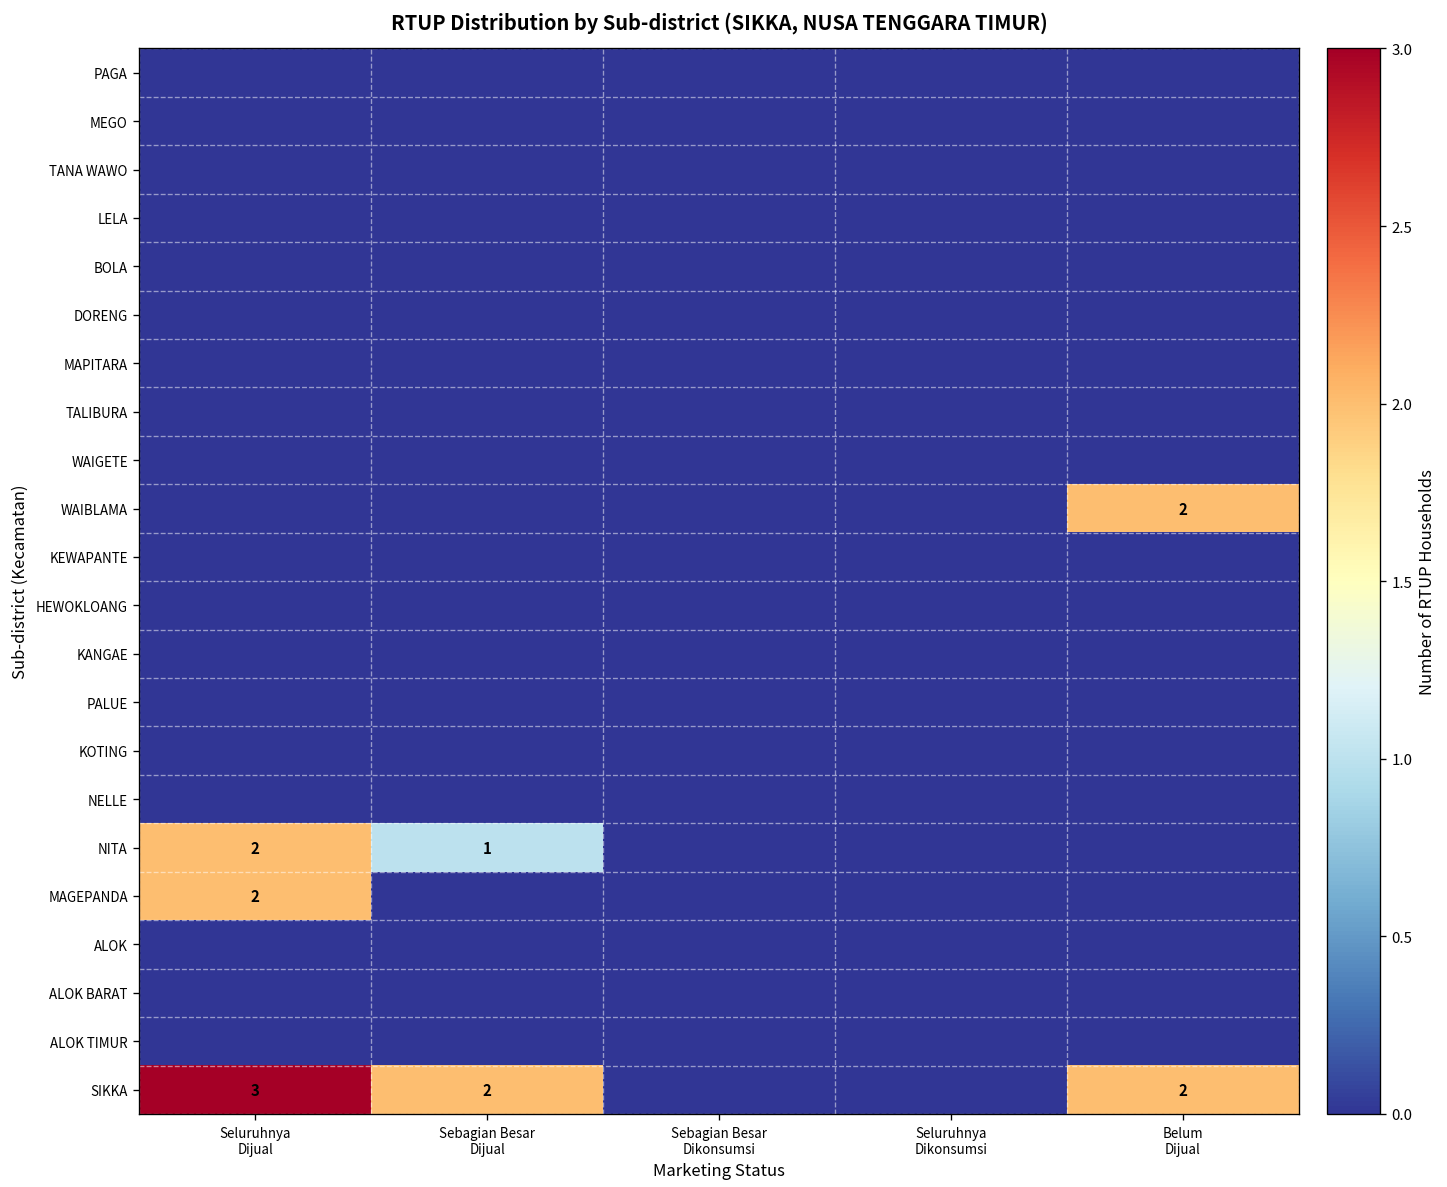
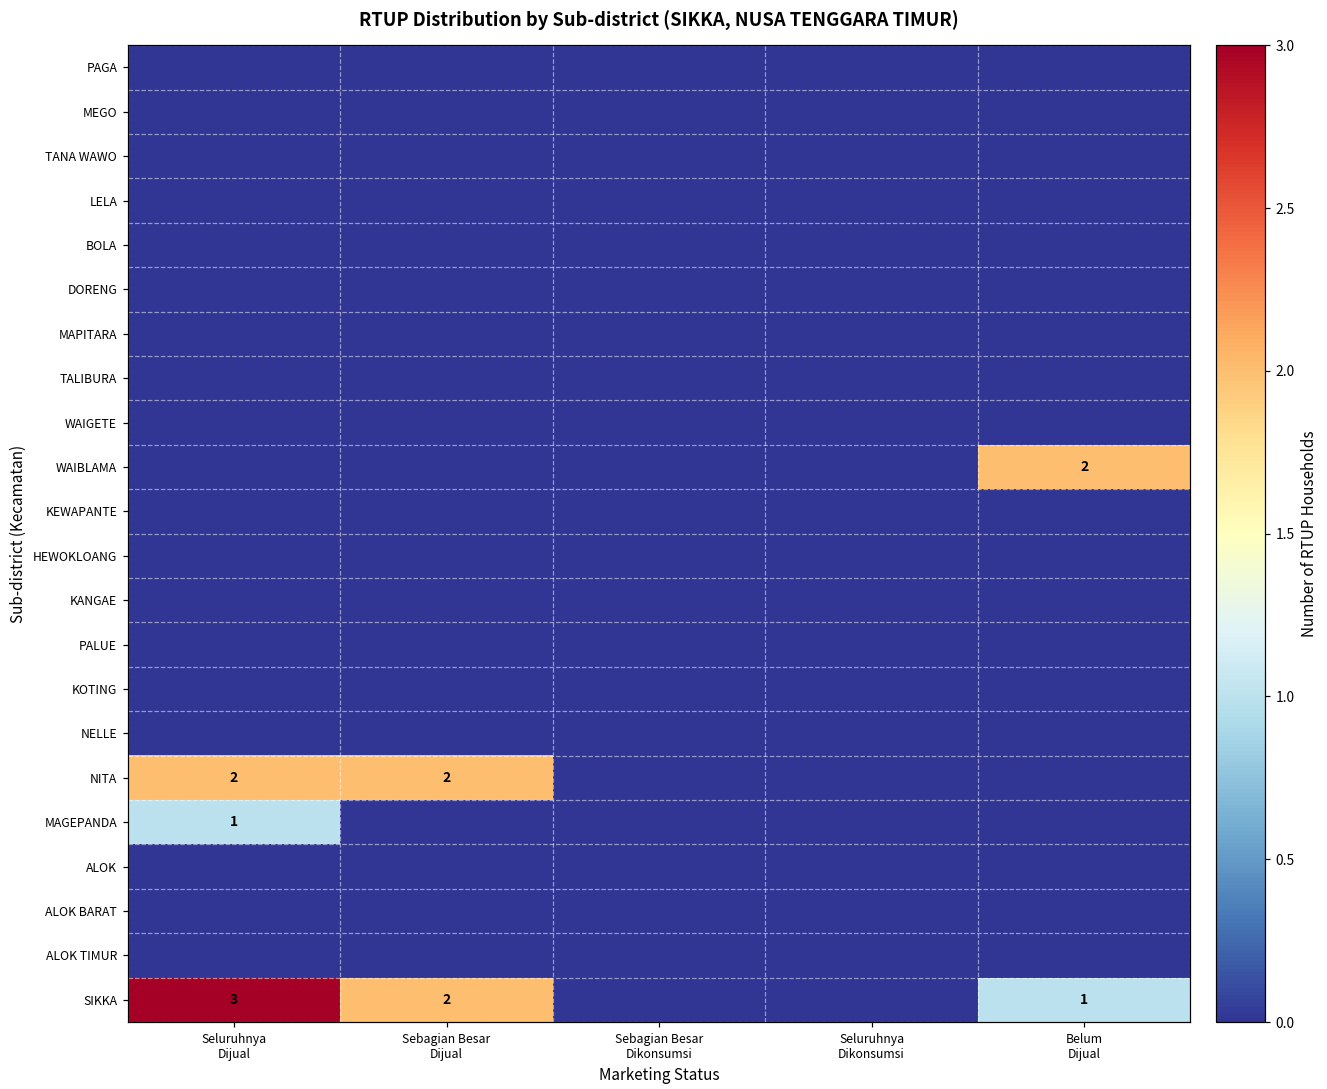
  {
    "WAIBLAMA": {
      "Belum Dijual": 2
    },
    "NITA": {
      "Seluruhnya Dijual": 2,
-     "Sebagian Besar Dijual": 1
+     "Sebagian Besar Dijual": 2
    },
    "MAGEPANDA": {
-     "Seluruhnya Dijual": 2
+     "Seluruhnya Dijual": 1
    },
    "SIKKA": {
      "Seluruhnya Dijual": 3,
      "Sebagian Besar Dijual": 2,
-     "Belum Dijual": 2
+     "Belum Dijual": 1
    }
  }
